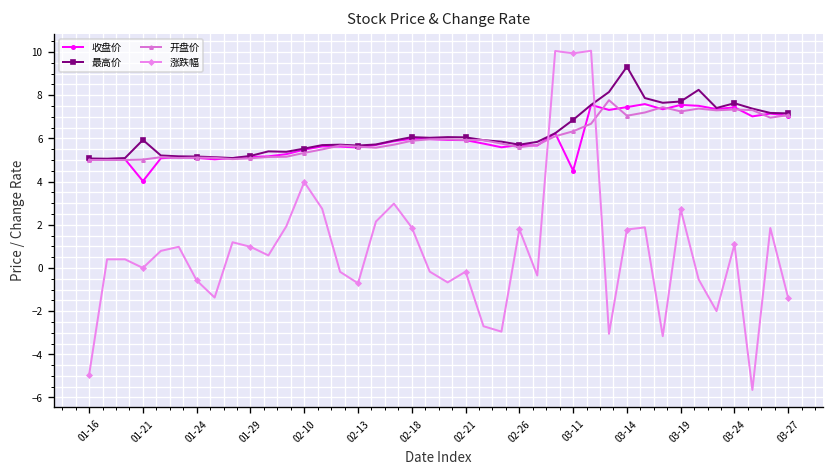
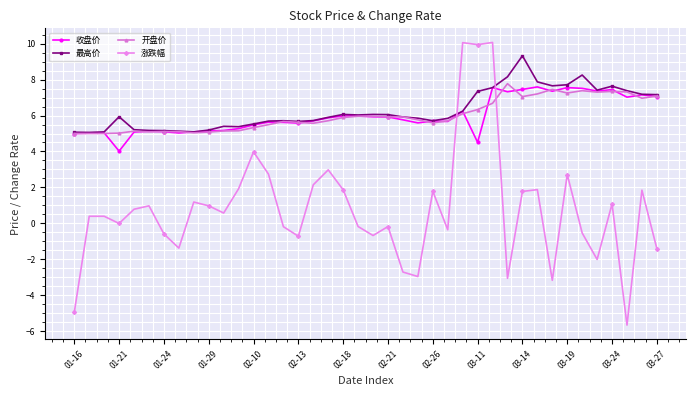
  {
    "收盘价": {
      "01-21": 4.0,
      "03-11": 4.5,
      "03-14": 7.5,
      "03-19": 7.6
    },
    "最高价": {
      "01-21": 5.9,
-     "03-11": 6.9,
+     "03-11": 7.3,
      "03-14": 9.3,
      "03-19": 7.7,
      "03-24": 7.6
    }
  }
